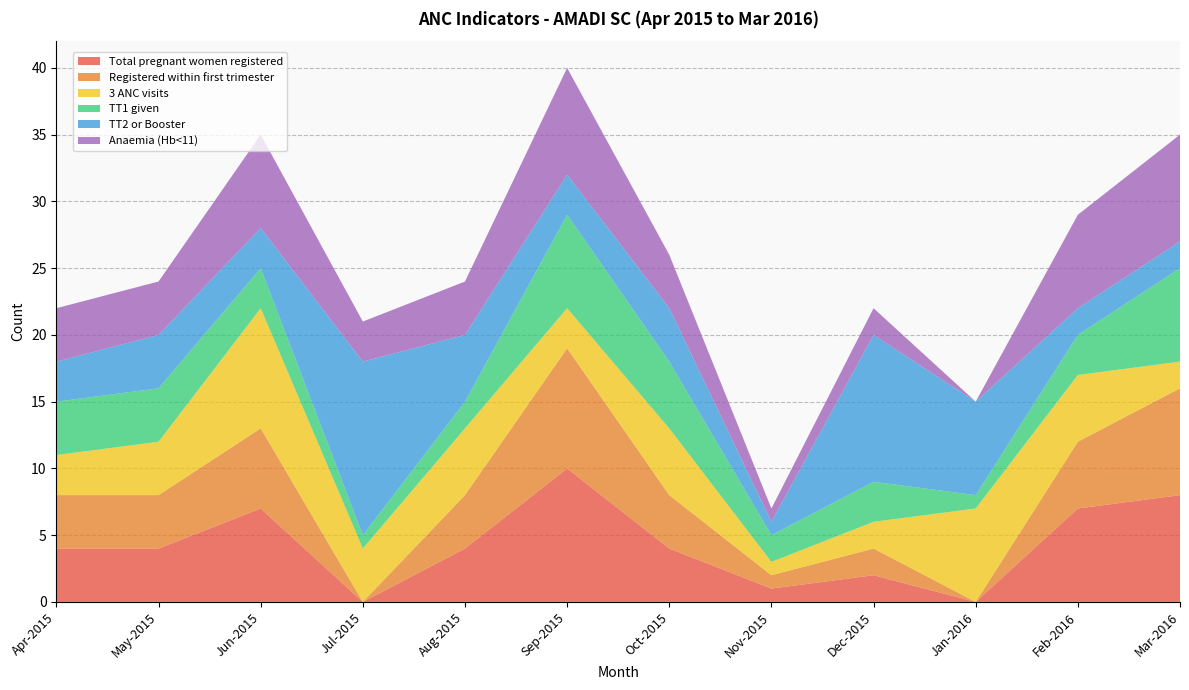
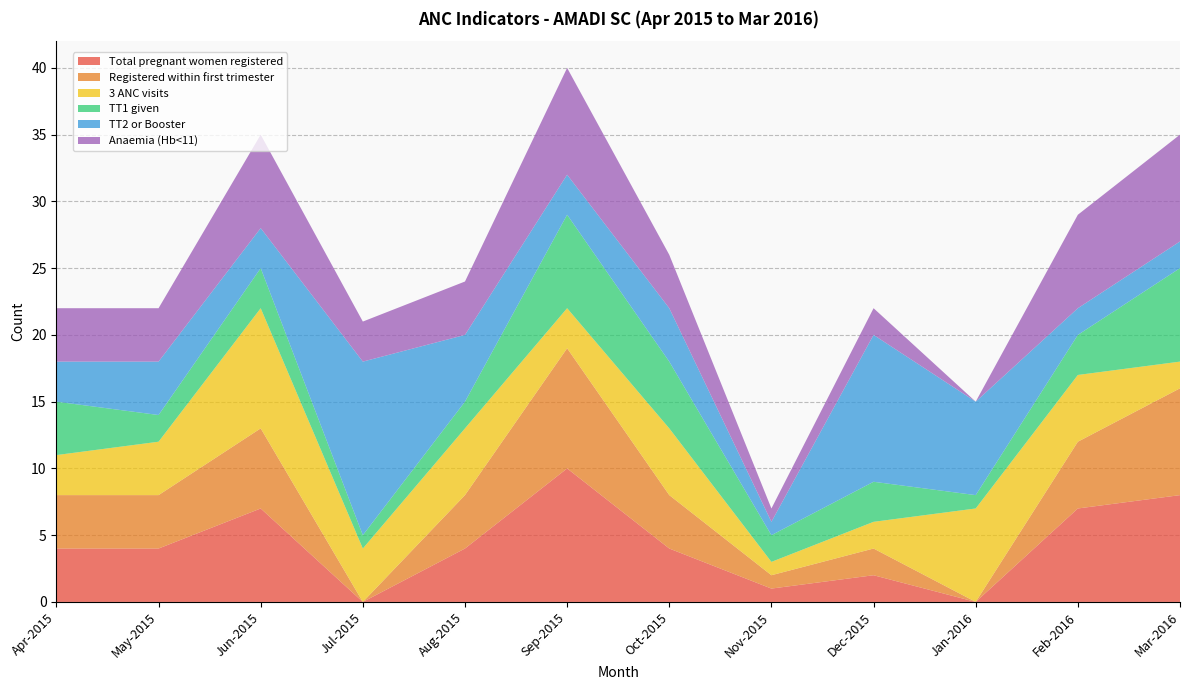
  {
    "3 ANC visits": {
      "Apr-2015": 3,
      "May-2015": 4,
      "Jun-2015": 9,
      "Jul-2015": 4,
      "Aug-2015": 5,
      "Sep-2015": 3,
      "Oct-2015": 5,
      "Nov-2015": 1,
      "Dec-2015": 2,
      "Jan-2016": 7,
      "Feb-2016": 5,
      "Mar-2016": 2
    },
    "TT1 given": {
      "Apr-2015": 4,
-     "May-2015": 4,
+     "May-2015": 2,
      "Jun-2015": 3,
      "Jul-2015": 1,
      "Aug-2015": 2,
      "Sep-2015": 7,
      "Oct-2015": 5,
      "Nov-2015": 2,
      "Dec-2015": 3,
      "Jan-2016": 1,
      "Feb-2016": 3,
      "Mar-2016": 7
    },
    "TT2 or Booster": {
      "Apr-2015": 3,
      "May-2015": 4,
      "Jun-2015": 3,
      "Jul-2015": 13,
      "Aug-2015": 5,
      "Sep-2015": 3,
      "Oct-2015": 4,
      "Nov-2015": 1,
      "Dec-2015": 11,
      "Feb-2016": 2,
      "Mar-2016": 2
    },
    "Anaemia (Hb<11)": {
      "Apr-2015": 4,
      "May-2015": 4,
      "Jul-2015": 3,
      "Aug-2015": 4,
      "Sep-2015": 8,
      "Oct-2015": 4,
      "Nov-2015": 1,
      "Dec-2015": 2,
      "Feb-2016": 7,
      "Mar-2016": 8
    }
  }
